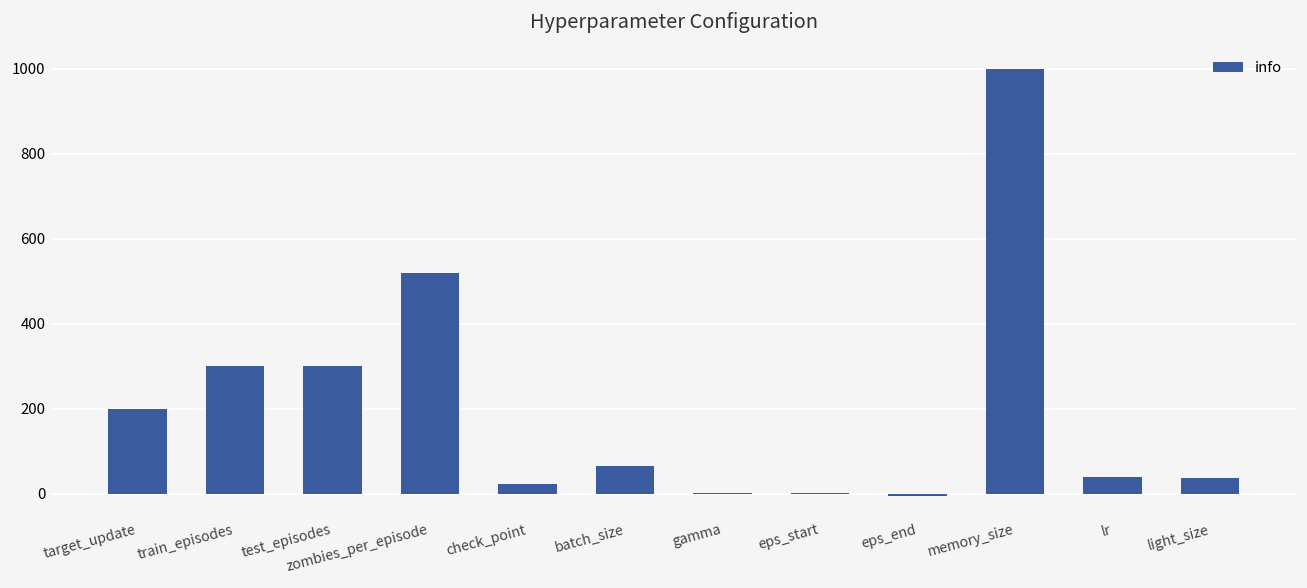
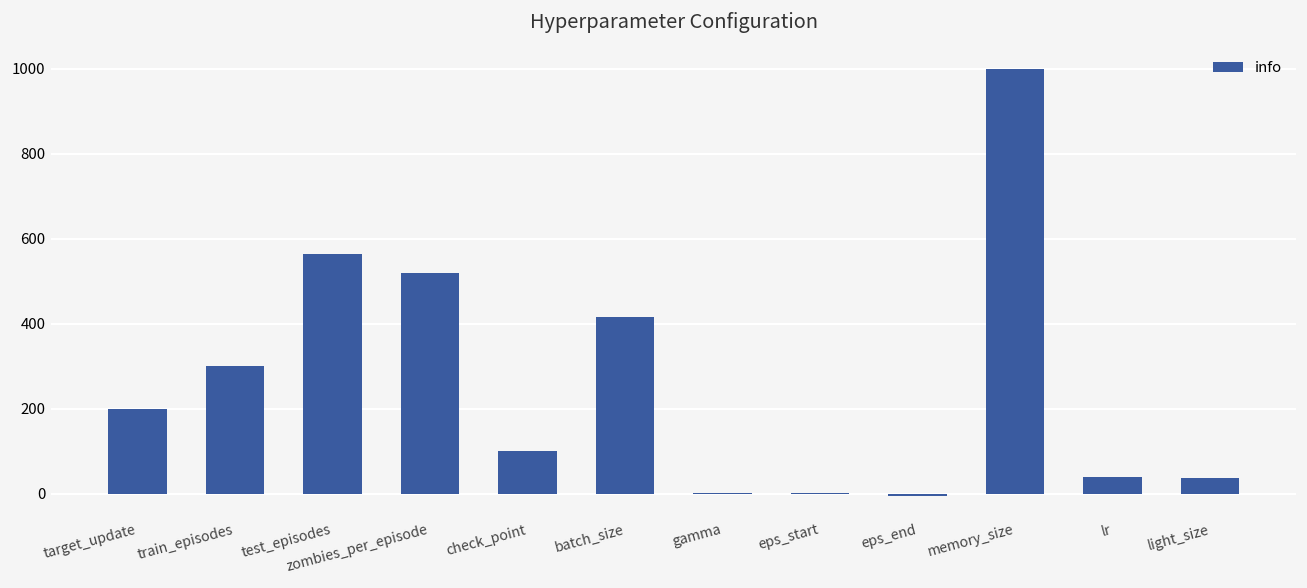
  {
    "target_update": 200,
    "train_episodes": 300,
-   "test_episodes": 300,
+   "test_episodes": 560,
    "zombies_per_episode": 520,
-   "check_point": 20,
-   "batch_size": 60,
+   "check_point": 100,
+   "batch_size": 420,
    "memory_size": 1000,
    "lr": 40,
    "light_size": 40
  }
